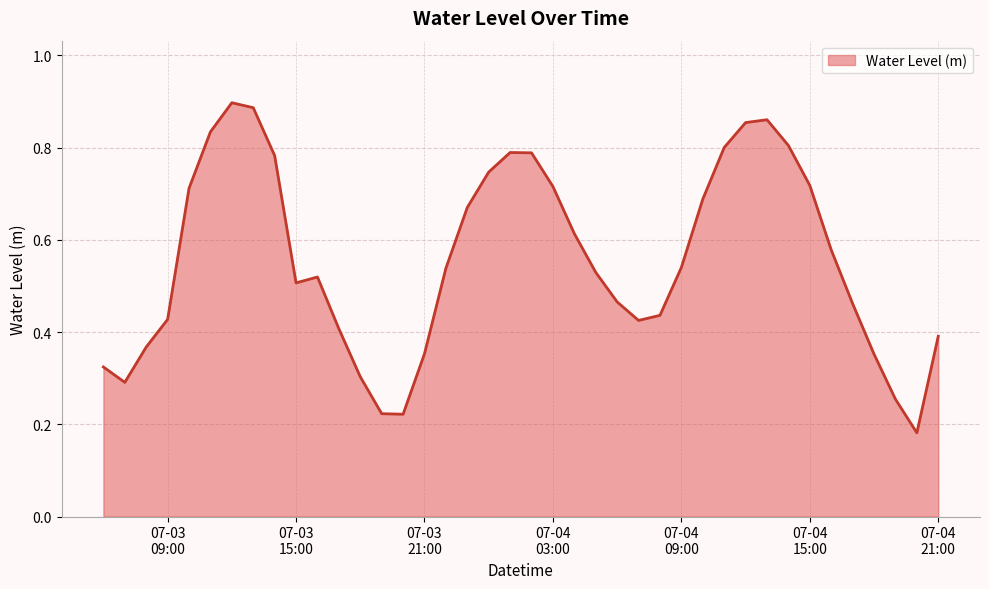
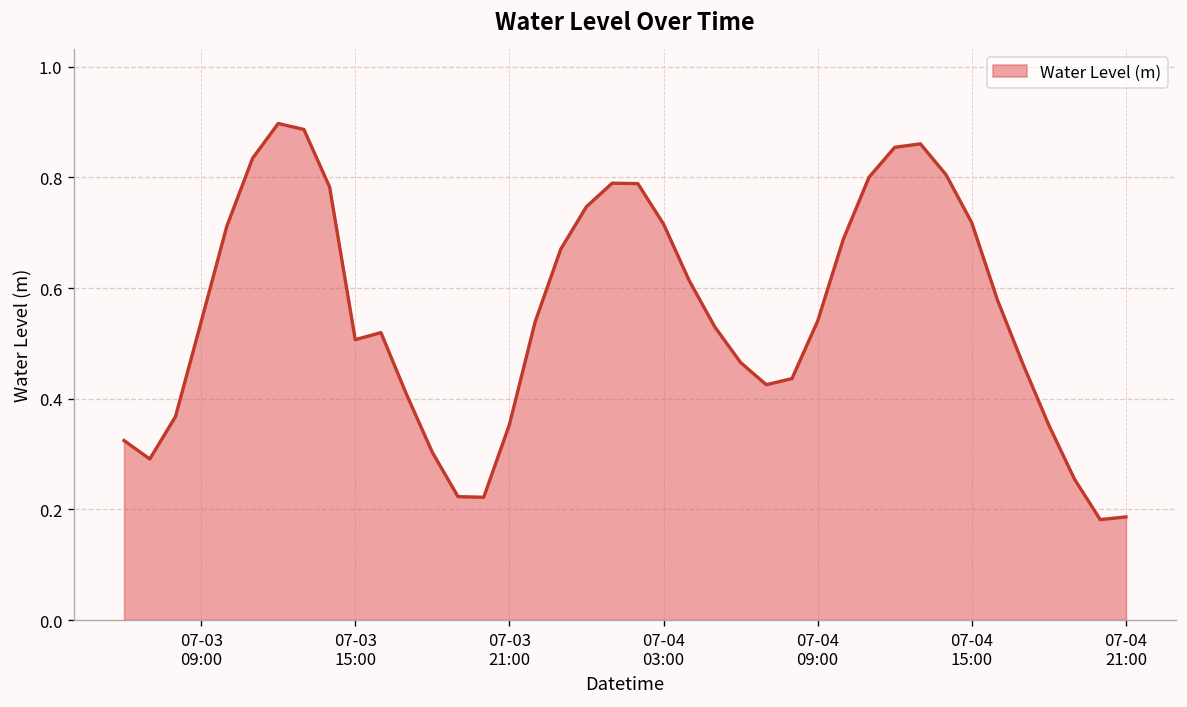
  {
-   "07-03 09:00": 0.43,
+   "07-03 09:00": 0.54,
    "07-03 15:00": 0.51,
    "07-03 21:00": 0.35,
    "07-04 03:00": 0.72,
    "07-04 09:00": 0.54,
    "07-04 15:00": 0.72,
-   "07-04 21:00": 0.39
+   "07-04 21:00": 0.19
  }
